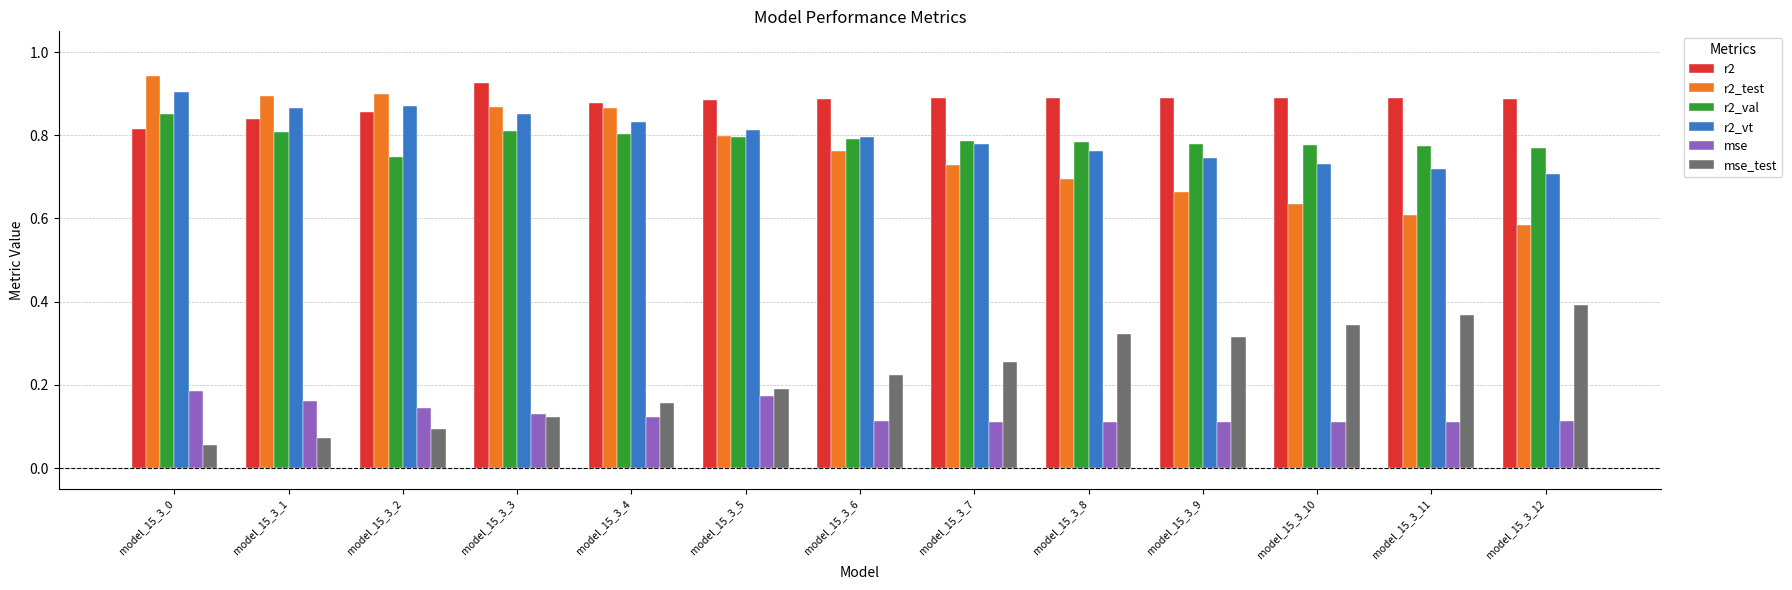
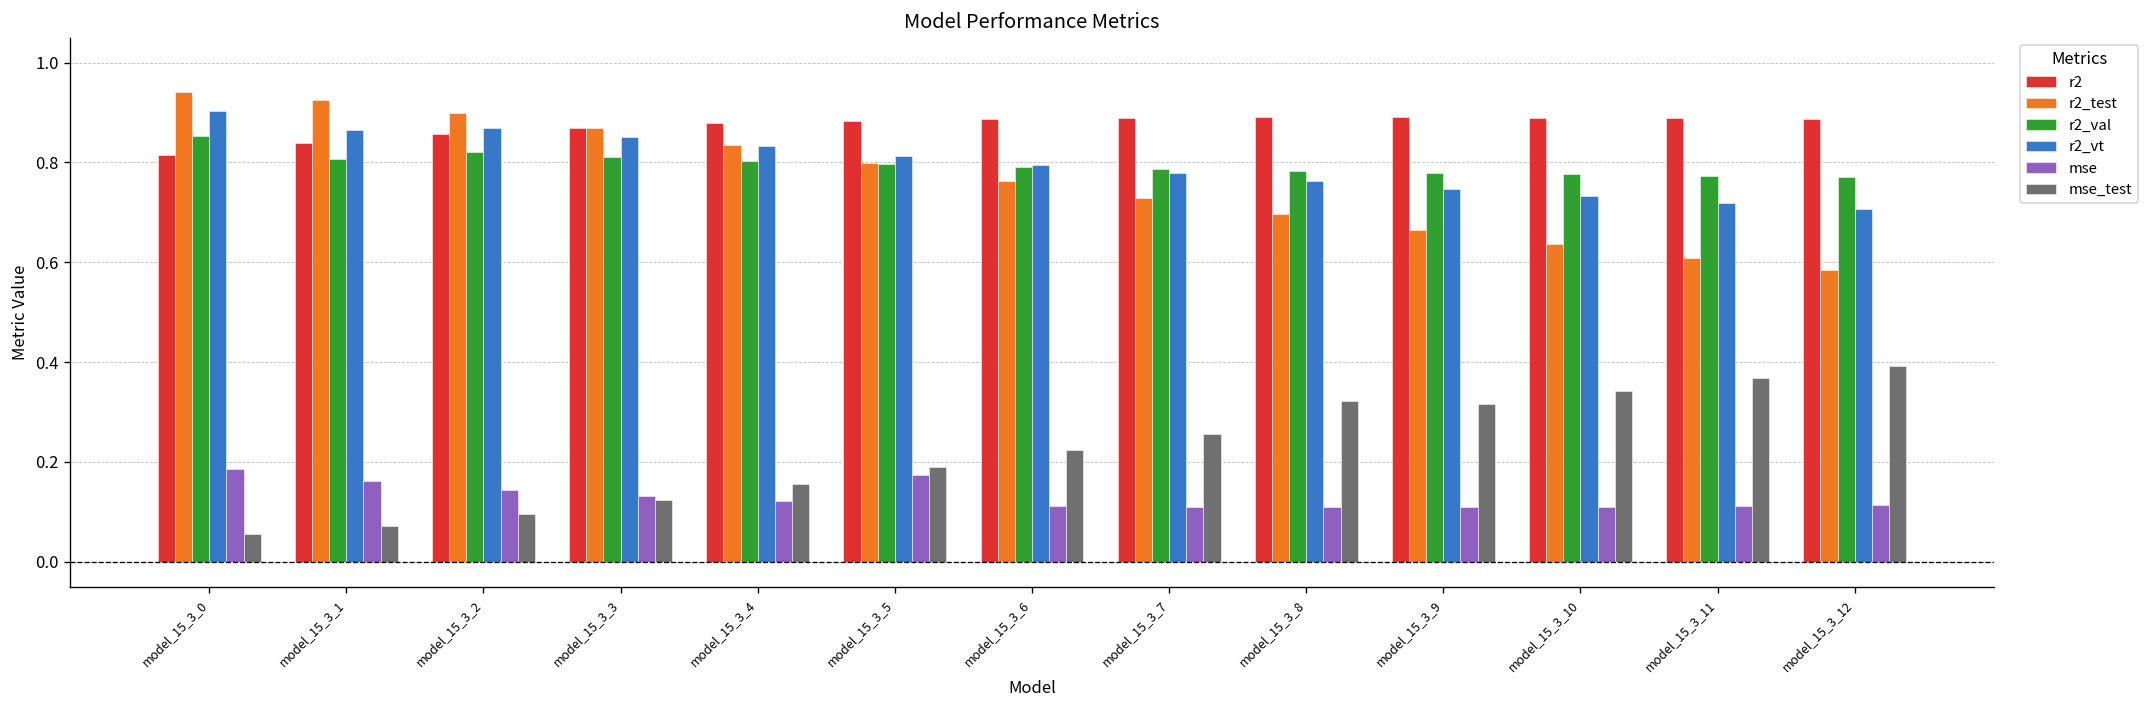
  {
    "r2": {
      "model_15_3_0": 0.81,
      "model_15_3_1": 0.84,
      "model_15_3_2": 0.86,
-     "model_15_3_3": 0.93,
+     "model_15_3_3": 0.87,
      "model_15_3_4": 0.88,
      "model_15_3_5": 0.88,
      "model_15_3_6": 0.89,
      "model_15_3_7": 0.89,
      "model_15_3_8": 0.89,
      "model_15_3_9": 0.89,
      "model_15_3_10": 0.89,
      "model_15_3_11": 0.89,
      "model_15_3_12": 0.89
    },
    "r2_test": {
      "model_15_3_0": 0.94,
-     "model_15_3_1": 0.90,
+     "model_15_3_1": 0.92,
      "model_15_3_2": 0.90,
      "model_15_3_3": 0.87,
-     "model_15_3_4": 0.87,
+     "model_15_3_4": 0.83,
      "model_15_3_5": 0.80,
      "model_15_3_6": 0.76,
      "model_15_3_7": 0.73,
      "model_15_3_8": 0.70,
      "model_15_3_9": 0.66,
      "model_15_3_10": 0.64,
      "model_15_3_11": 0.61,
      "model_15_3_12": 0.58
    },
    "r2_val": {
      "model_15_3_0": 0.85,
      "model_15_3_1": 0.81,
-     "model_15_3_2": 0.75,
+     "model_15_3_2": 0.82,
      "model_15_3_3": 0.81,
      "model_15_3_4": 0.80,
      "model_15_3_5": 0.80,
      "model_15_3_6": 0.79,
      "model_15_3_7": 0.79,
      "model_15_3_8": 0.78,
      "model_15_3_9": 0.78,
      "model_15_3_10": 0.78,
      "model_15_3_11": 0.77,
      "model_15_3_12": 0.77
    },
    "r2_vt": {
      "model_15_3_0": 0.90,
      "model_15_3_1": 0.86,
      "model_15_3_2": 0.87,
      "model_15_3_3": 0.85,
      "model_15_3_4": 0.83,
      "model_15_3_5": 0.81,
      "model_15_3_6": 0.80,
      "model_15_3_7": 0.78,
      "model_15_3_8": 0.76,
      "model_15_3_9": 0.75,
      "model_15_3_10": 0.73,
      "model_15_3_11": 0.72,
      "model_15_3_12": 0.71
    },
    "mse": {
      "model_15_3_0": 0.19,
      "model_15_3_1": 0.16,
      "model_15_3_2": 0.14,
      "model_15_3_3": 0.13,
      "model_15_3_4": 0.12,
      "model_15_3_5": 0.17,
      "model_15_3_6": 0.11,
      "model_15_3_7": 0.11,
      "model_15_3_8": 0.11,
      "model_15_3_9": 0.11,
      "model_15_3_10": 0.11,
      "model_15_3_11": 0.11,
      "model_15_3_12": 0.11
    },
    "mse_test": {
      "model_15_3_0": 0.06,
      "model_15_3_1": 0.07,
      "model_15_3_2": 0.10,
      "model_15_3_3": 0.12,
      "model_15_3_4": 0.16,
      "model_15_3_5": 0.19,
      "model_15_3_6": 0.22,
      "model_15_3_7": 0.26,
      "model_15_3_8": 0.32,
      "model_15_3_9": 0.32,
      "model_15_3_10": 0.34,
      "model_15_3_11": 0.37,
      "model_15_3_12": 0.39
    }
  }
